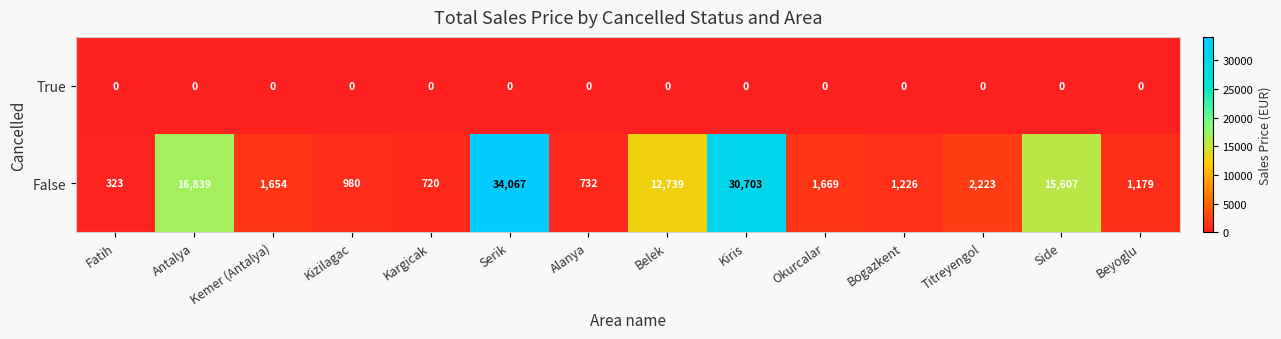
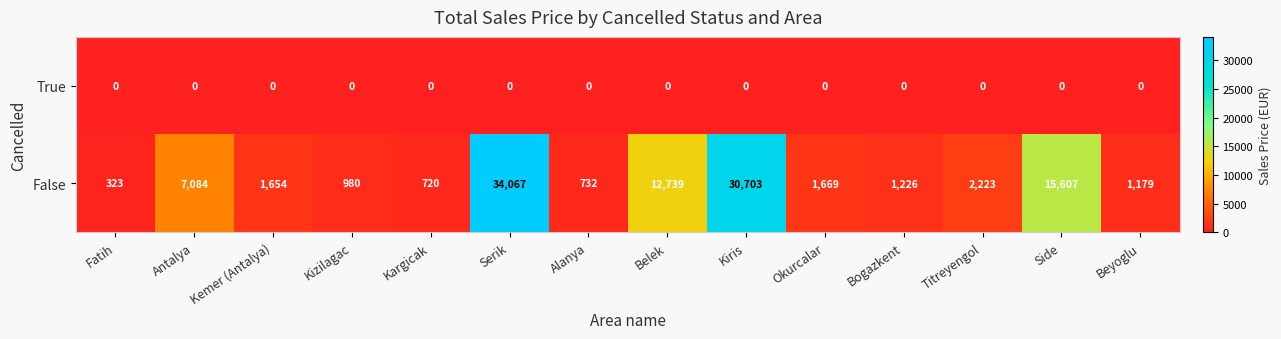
  {
    "True": {
      "Fatih": "0",
      "Antalya": "0",
      "Kemer (Antalya)": "0",
      "Kizilagac": "0",
      "Kargicak": "0",
      "Serik": "0",
      "Alanya": "0",
      "Belek": "0",
      "Kiris": "0",
      "Okurcalar": "0",
      "Bogazkent": "0",
      "Titreyengol": "0",
      "Side": "0",
      "Beyoglu": "0"
    },
    "False": {
      "Fatih": "323",
-     "Antalya": "16,839",
+     "Antalya": "7,084",
      "Kemer (Antalya)": "1,654",
      "Kizilagac": "980",
      "Kargicak": "720",
      "Serik": "34,067",
      "Alanya": "732",
      "Belek": "12,739",
      "Kiris": "30,703",
      "Okurcalar": "1,669",
      "Bogazkent": "1,226",
      "Titreyengol": "2,223",
      "Side": "15,607",
      "Beyoglu": "1,179"
    }
  }
